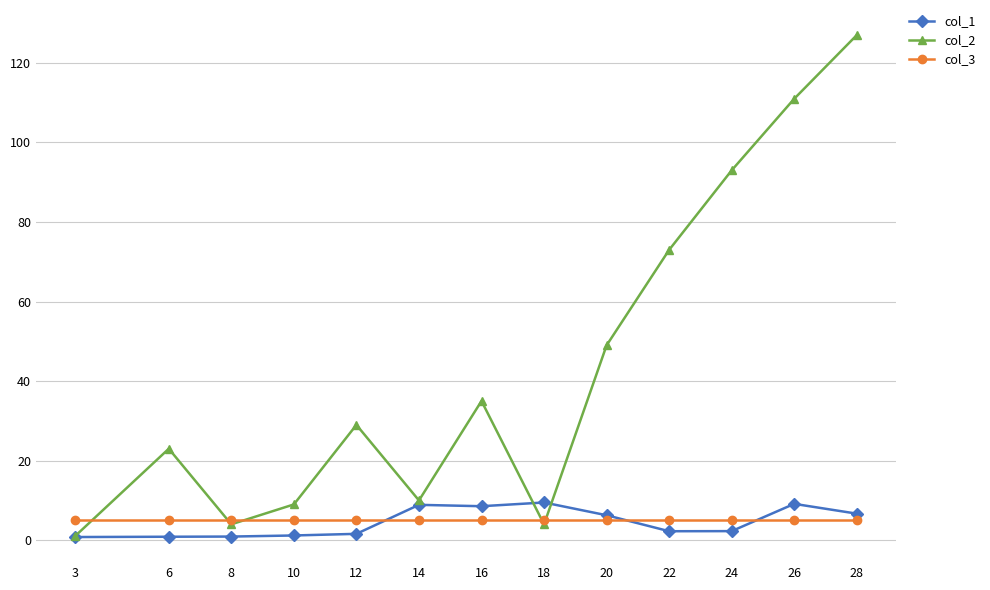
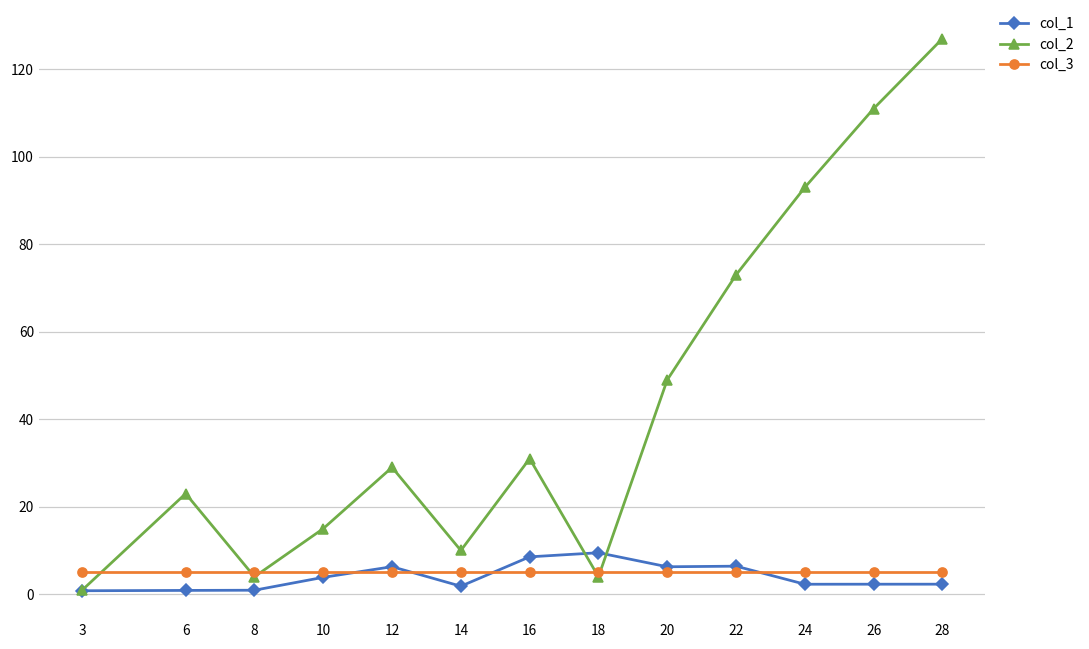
  {
    "col_1": {
      "6": 1,
      "8": 1,
-     "10": 1,
-     "12": 2,
-     "14": 9,
+     "10": 4,
+     "12": 6,
+     "14": 2,
      "16": 9,
      "18": 9,
      "20": 6,
-     "22": 2,
+     "22": 6,
      "24": 2,
-     "26": 9,
-     "28": 7
+     "26": 2,
+     "28": 2
    },
    "col_2": {
      "6": 23,
      "8": 4,
-     "10": 9,
+     "10": 15,
      "12": 29,
      "14": 10,
-     "16": 35,
+     "16": 31,
      "18": 4,
      "20": 49,
      "22": 73,
      "24": 93,
      "26": 111,
      "28": 127
    },
    "col_3": {
      "3": 5,
      "6": 5,
      "8": 5,
      "10": 5,
      "12": 5,
      "14": 5,
      "16": 5,
      "18": 5,
      "20": 5,
      "22": 5,
      "24": 5,
      "26": 5,
      "28": 5
    }
  }
